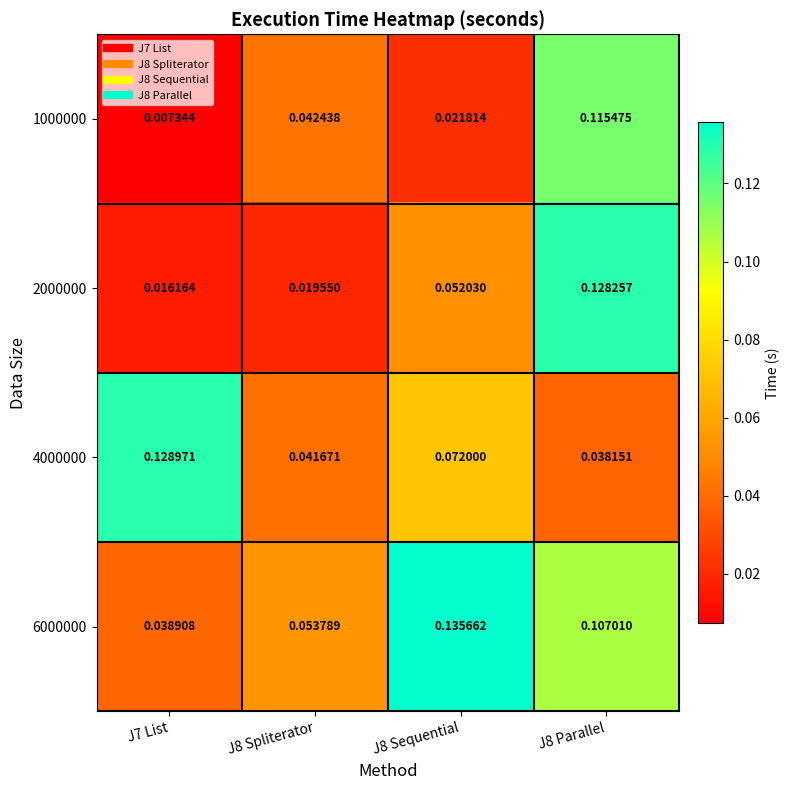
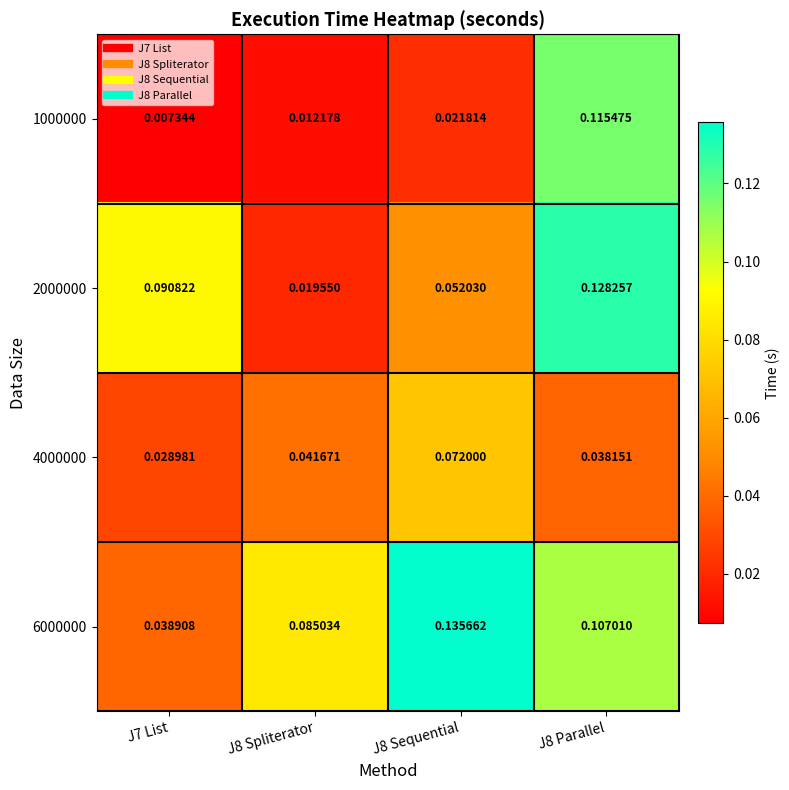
  {
    "1000000": {
      "J7 List": 0.007344,
-     "J8 Spliterator": 0.042438,
+     "J8 Spliterator": 0.012178,
      "J8 Sequential": 0.021814,
      "J8 Parallel": 0.115475
    },
    "2000000": {
-     "J7 List": 0.016164,
+     "J7 List": 0.090822,
      "J8 Spliterator": 0.019550,
      "J8 Sequential": 0.052030,
      "J8 Parallel": 0.128257
    },
    "4000000": {
-     "J7 List": 0.128971,
+     "J7 List": 0.028981,
      "J8 Spliterator": 0.041671,
      "J8 Sequential": 0.072000,
      "J8 Parallel": 0.038151
    },
    "6000000": {
      "J7 List": 0.038908,
-     "J8 Spliterator": 0.053789,
+     "J8 Spliterator": 0.085034,
      "J8 Sequential": 0.135662,
      "J8 Parallel": 0.107010
    }
  }
